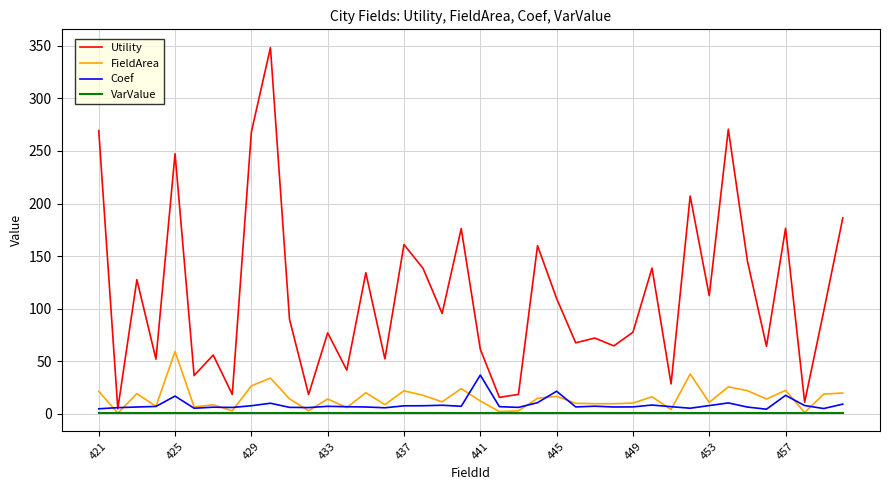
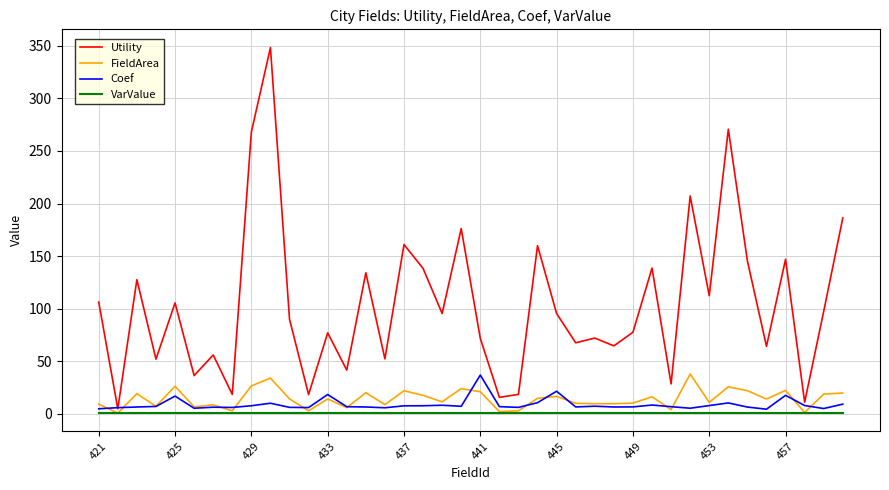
  {
    "Utility": {
-     "421": 269,
-     "425": 247,
+     "421": 106,
+     "425": 106,
      "429": 268,
      "433": 77,
      "437": 161,
-     "441": 61,
-     "445": 110,
+     "441": 72,
+     "445": 95,
      "449": 78,
      "453": 112,
-     "457": 176
+     "457": 147
    },
    "FieldArea": {
-     "421": 22,
-     "425": 59,
+     "421": 9,
+     "425": 26,
      "429": 27,
      "433": 14,
      "437": 22,
-     "441": 12,
+     "441": 21,
      "445": 17,
      "449": 10,
      "453": 11,
      "457": 22
    },
    "Coef": {
      "421": 5,
      "425": 17,
      "429": 8,
-     "433": 7,
+     "433": 18,
      "437": 8,
      "441": 37,
      "445": 22,
      "449": 7,
      "453": 8,
      "457": 18
    },
    "VarValue": {
      "421": 1,
      "425": 1,
      "429": 1,
      "433": 1,
      "437": 1,
      "441": 1,
      "445": 1,
      "449": 1,
      "453": 1,
      "457": 1
    }
  }
